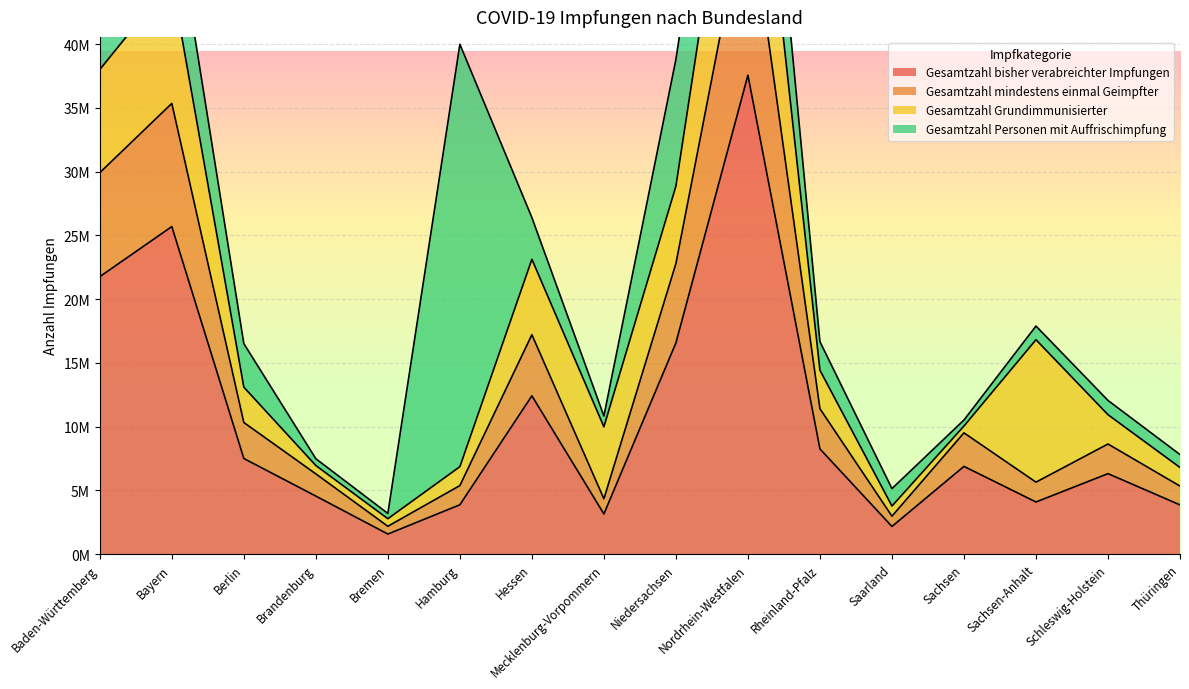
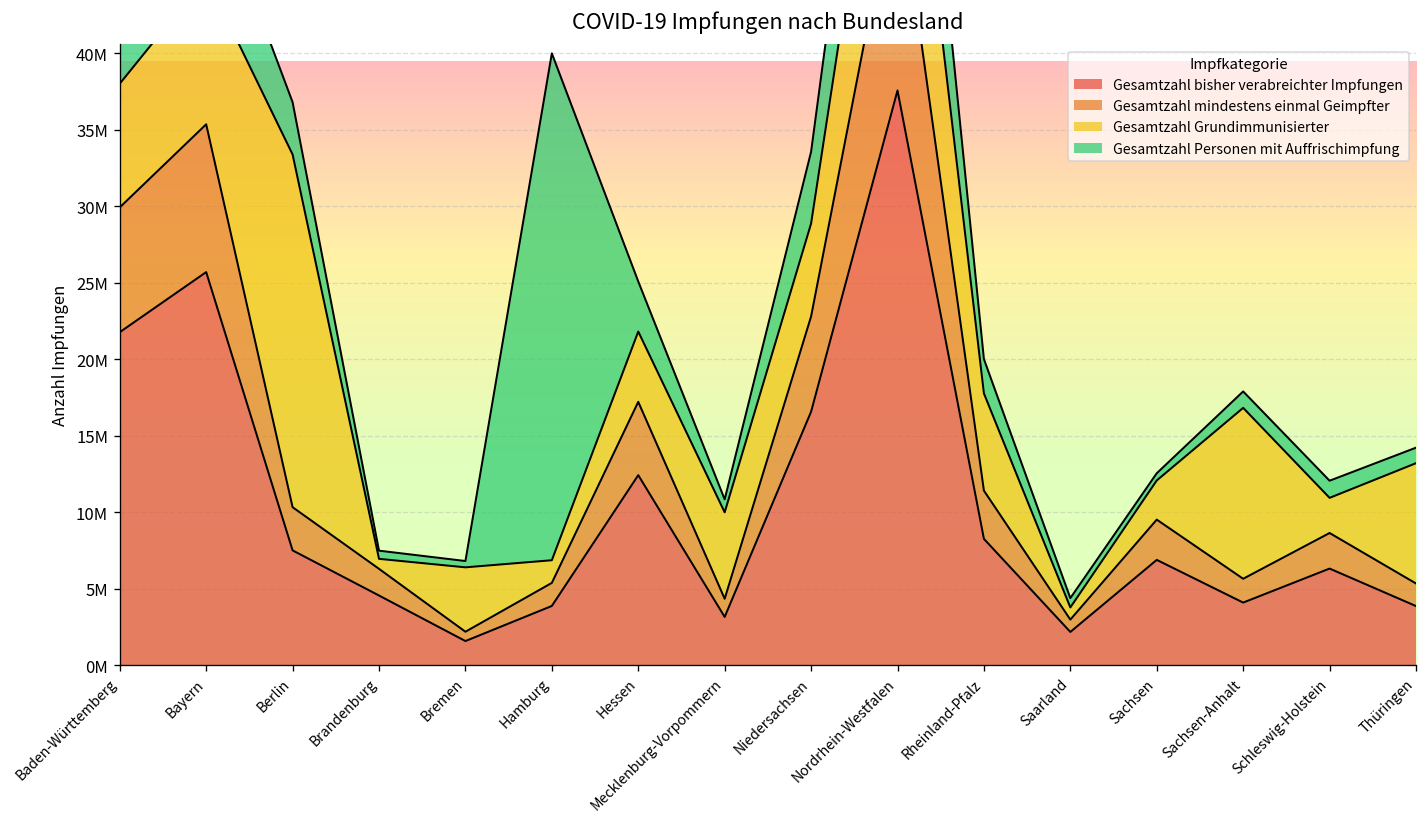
  {
    "Gesamtzahl Grundimmunisierter": {
      "Baden-Württemberg": 8100000,
-     "Berlin": 2800000,
+     "Berlin": 23100000,
      "Brandenburg": 700000,
-     "Bremen": 600000,
+     "Bremen": 4200000,
      "Hamburg": 1500000,
-     "Hessen": 5900000,
+     "Hessen": 4600000,
      "Mecklenburg-Vorpommern": 5600000,
      "Niedersachsen": 6100000,
-     "Rheinland-Pfalz": 3000000,
+     "Rheinland-Pfalz": 6400000,
      "Saarland": 800000,
-     "Sachsen": 500000,
+     "Sachsen": 2600000,
      "Sachsen-Anhalt": 11200000,
      "Schleswig-Holstein": 2300000,
-     "Thüringen": 1500000
+     "Thüringen": 7900000
    },
    "Gesamtzahl Personen mit Auffrischimpfung": {
      "Berlin": 3400000,
      "Brandenburg": 500000,
      "Bremen": 400000,
      "Hamburg": 33100000,
      "Hessen": 3300000,
      "Mecklenburg-Vorpommern": 800000,
-     "Niedersachsen": 9900000,
+     "Niedersachsen": 4700000,
      "Rheinland-Pfalz": 2200000,
-     "Saarland": 1400000,
+     "Saarland": 600000,
      "Sachsen": 500000,
      "Sachsen-Anhalt": 1100000,
      "Schleswig-Holstein": 1100000,
      "Thüringen": 1000000
    }
  }
